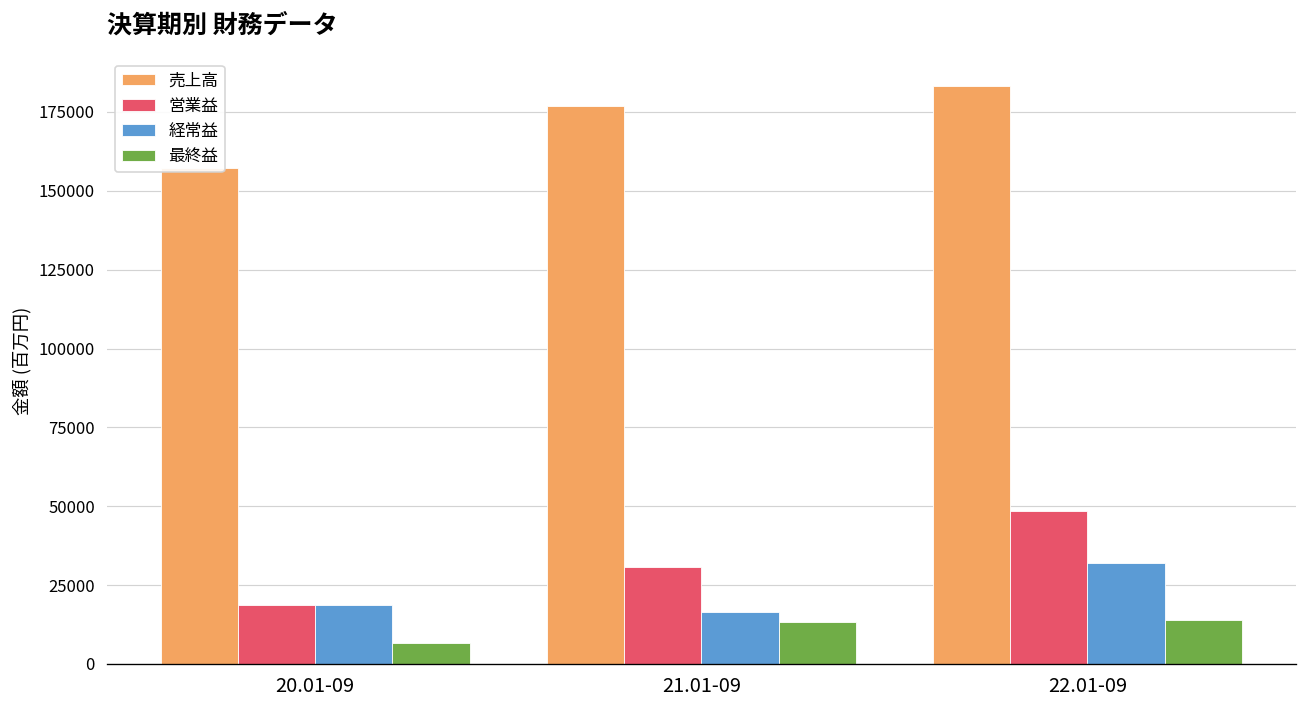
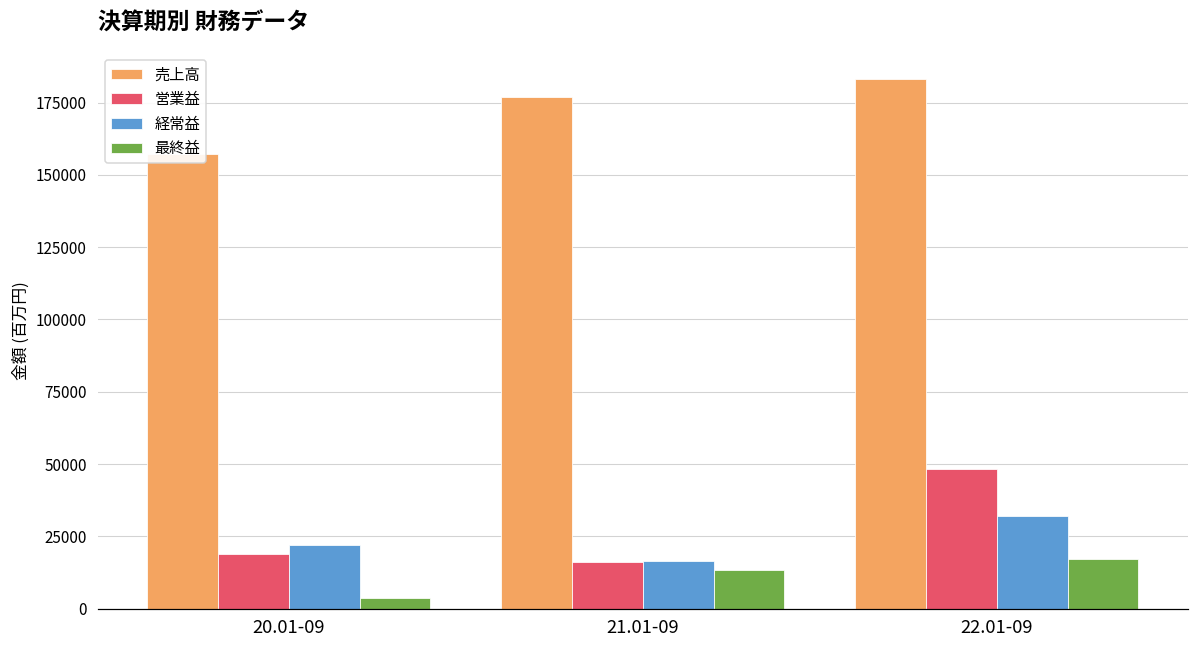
  {
    "売上高": {
      "21.01-09": 177000,
      "22.01-09": 183000
    },
    "営業益": {
      "20.01-09": 19000,
-     "21.01-09": 31000,
+     "21.01-09": 16000,
      "22.01-09": 48000
    },
    "経常益": {
-     "20.01-09": 19000,
+     "20.01-09": 22000,
      "21.01-09": 17000,
      "22.01-09": 32000
    },
    "最終益": {
-     "20.01-09": 7000,
+     "20.01-09": 4000,
      "21.01-09": 13000,
-     "22.01-09": 14000
+     "22.01-09": 17000
    }
  }
